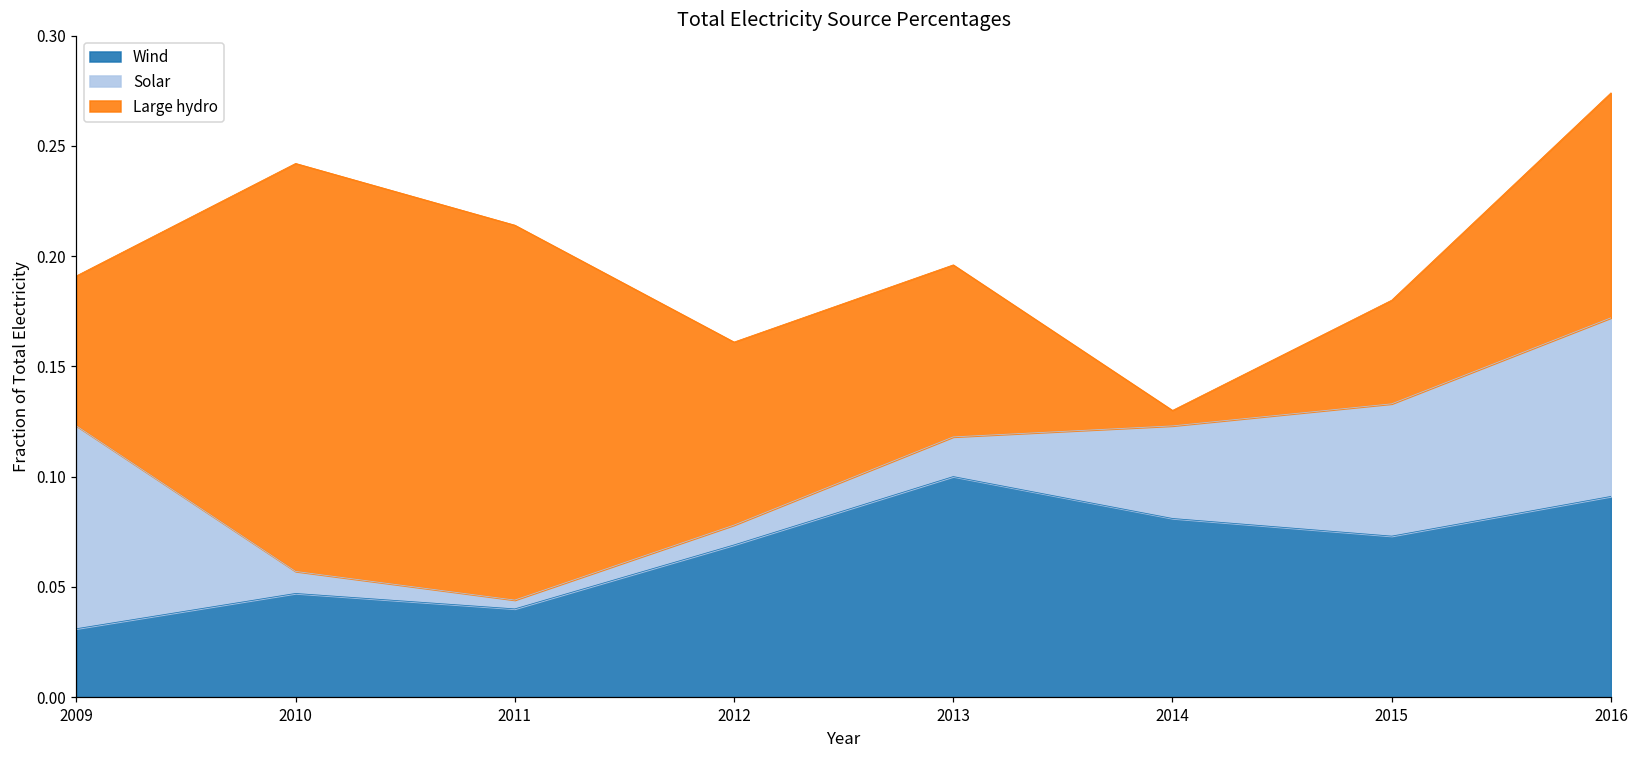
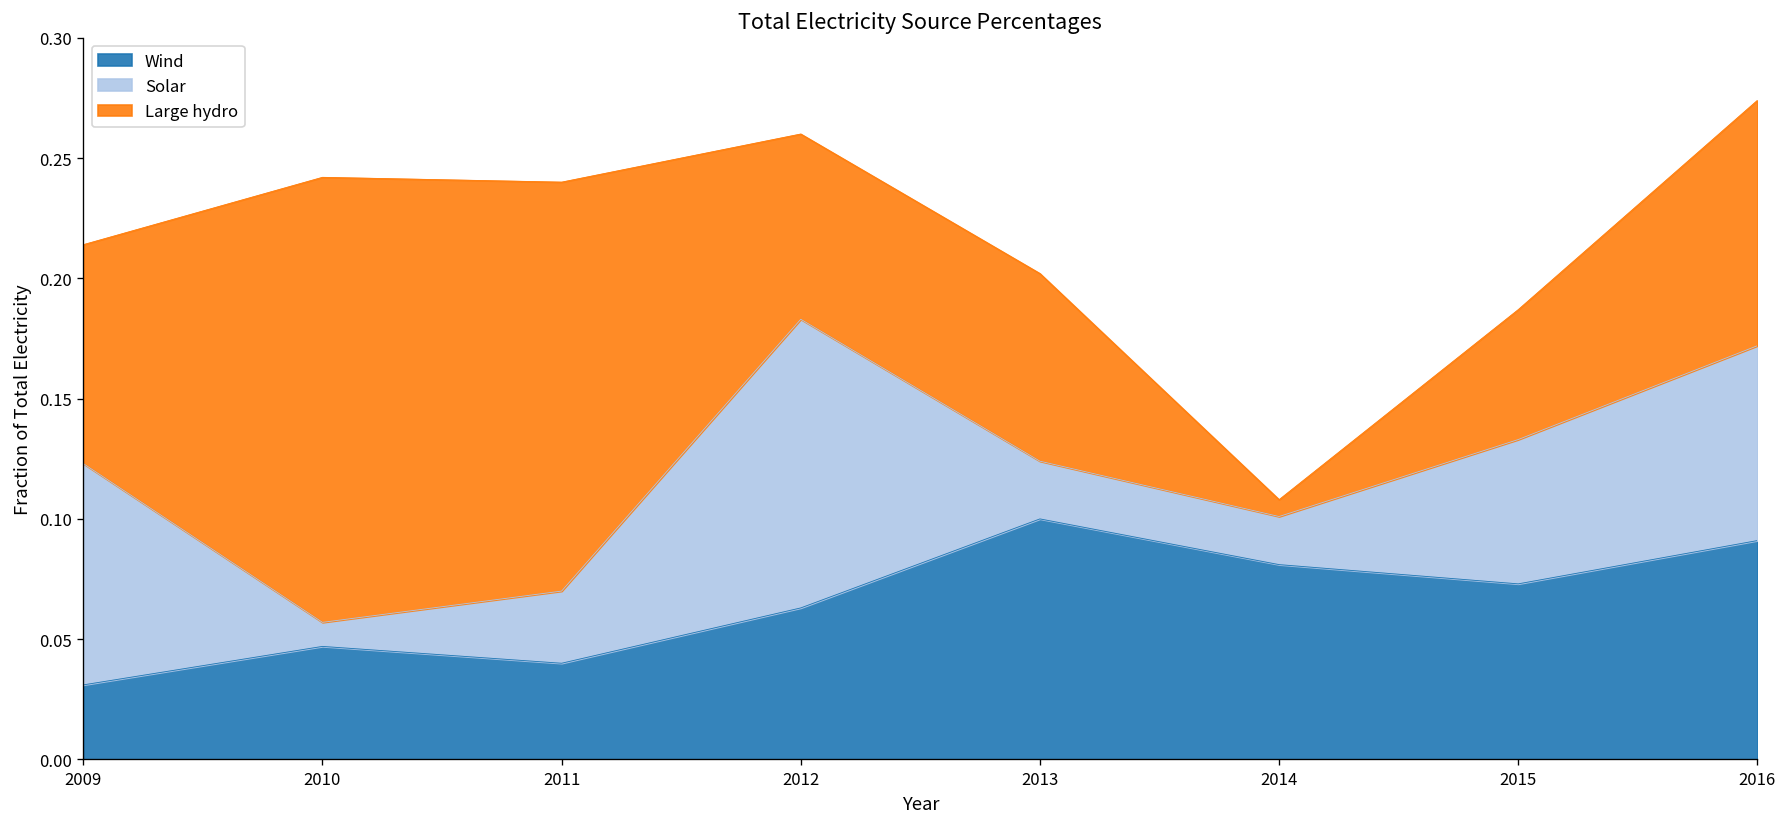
  {
    "Wind": {
      "2009": 0.031,
      "2010": 0.047,
      "2011": 0.040,
-     "2012": 0.069,
+     "2012": 0.063,
      "2013": 0.100,
      "2014": 0.081,
      "2015": 0.073,
      "2016": 0.091
    },
    "Solar": {
      "2009": 0.092,
      "2010": 0.010,
-     "2011": 0.004,
-     "2012": 0.009,
-     "2013": 0.018,
-     "2014": 0.042,
+     "2011": 0.030,
+     "2012": 0.120,
+     "2013": 0.024,
+     "2014": 0.020,
      "2015": 0.060,
      "2016": 0.081
    },
    "Large hydro": {
-     "2009": 0.068,
+     "2009": 0.091,
      "2010": 0.185,
      "2011": 0.170,
-     "2012": 0.083,
+     "2012": 0.077,
      "2013": 0.078,
      "2014": 0.007,
-     "2015": 0.047,
+     "2015": 0.054,
      "2016": 0.102
    }
  }
